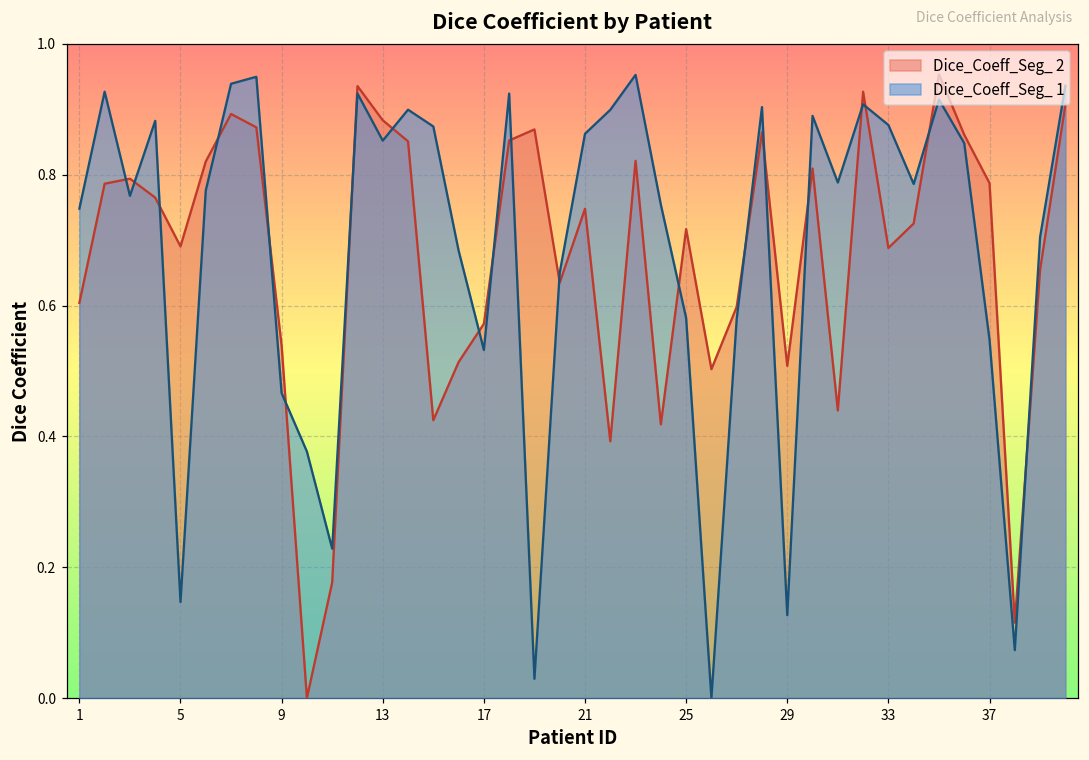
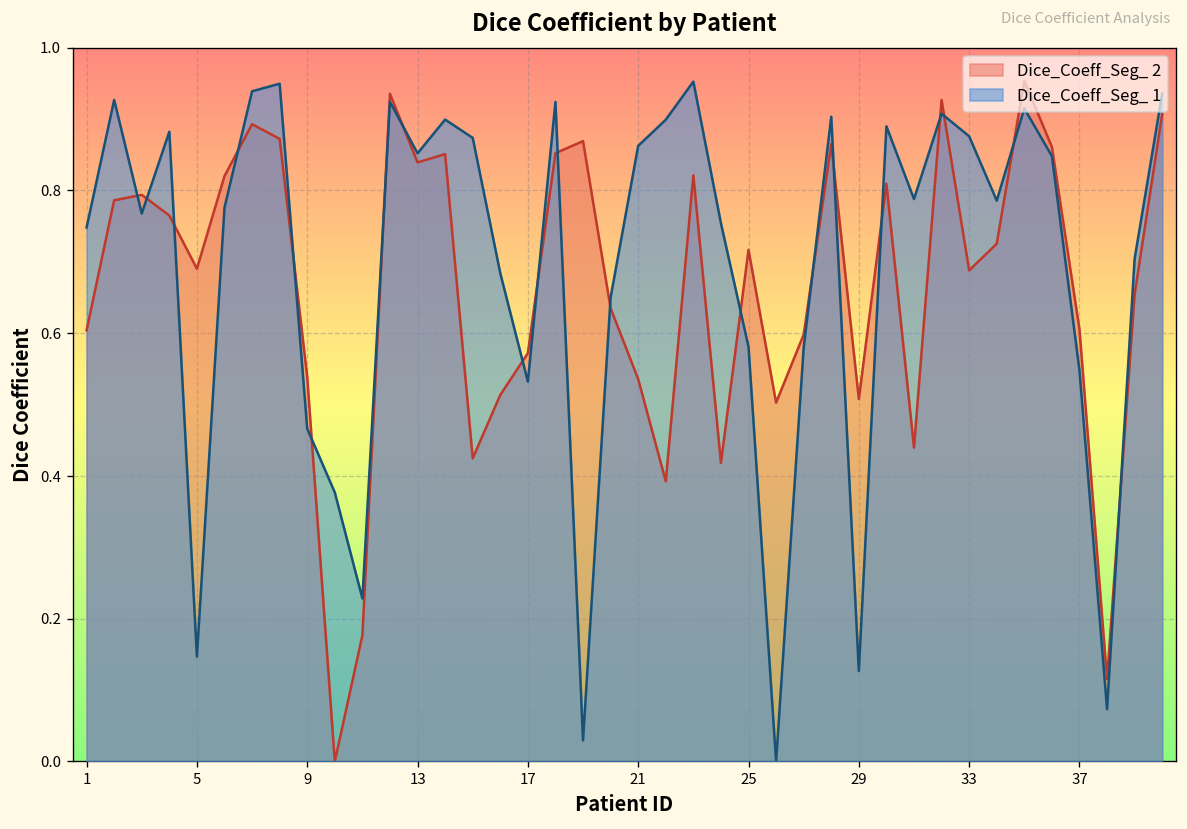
  {
    "Dice_Coeff_Seg_ 2": {
      "1": 0.60,
      "5": 0.69,
      "9": 0.54,
-     "13": 0.88,
+     "13": 0.84,
      "17": 0.57,
-     "21": 0.75,
+     "21": 0.54,
      "25": 0.72,
      "29": 0.51,
      "33": 0.69,
-     "37": 0.79
+     "37": 0.61
    },
    "Dice_Coeff_Seg_ 1": {
      "1": 0.75,
      "5": 0.15,
      "9": 0.47,
      "13": 0.85,
      "17": 0.53,
      "21": 0.86,
      "25": 0.58,
      "29": 0.13,
      "33": 0.88,
      "37": 0.55
    }
  }
